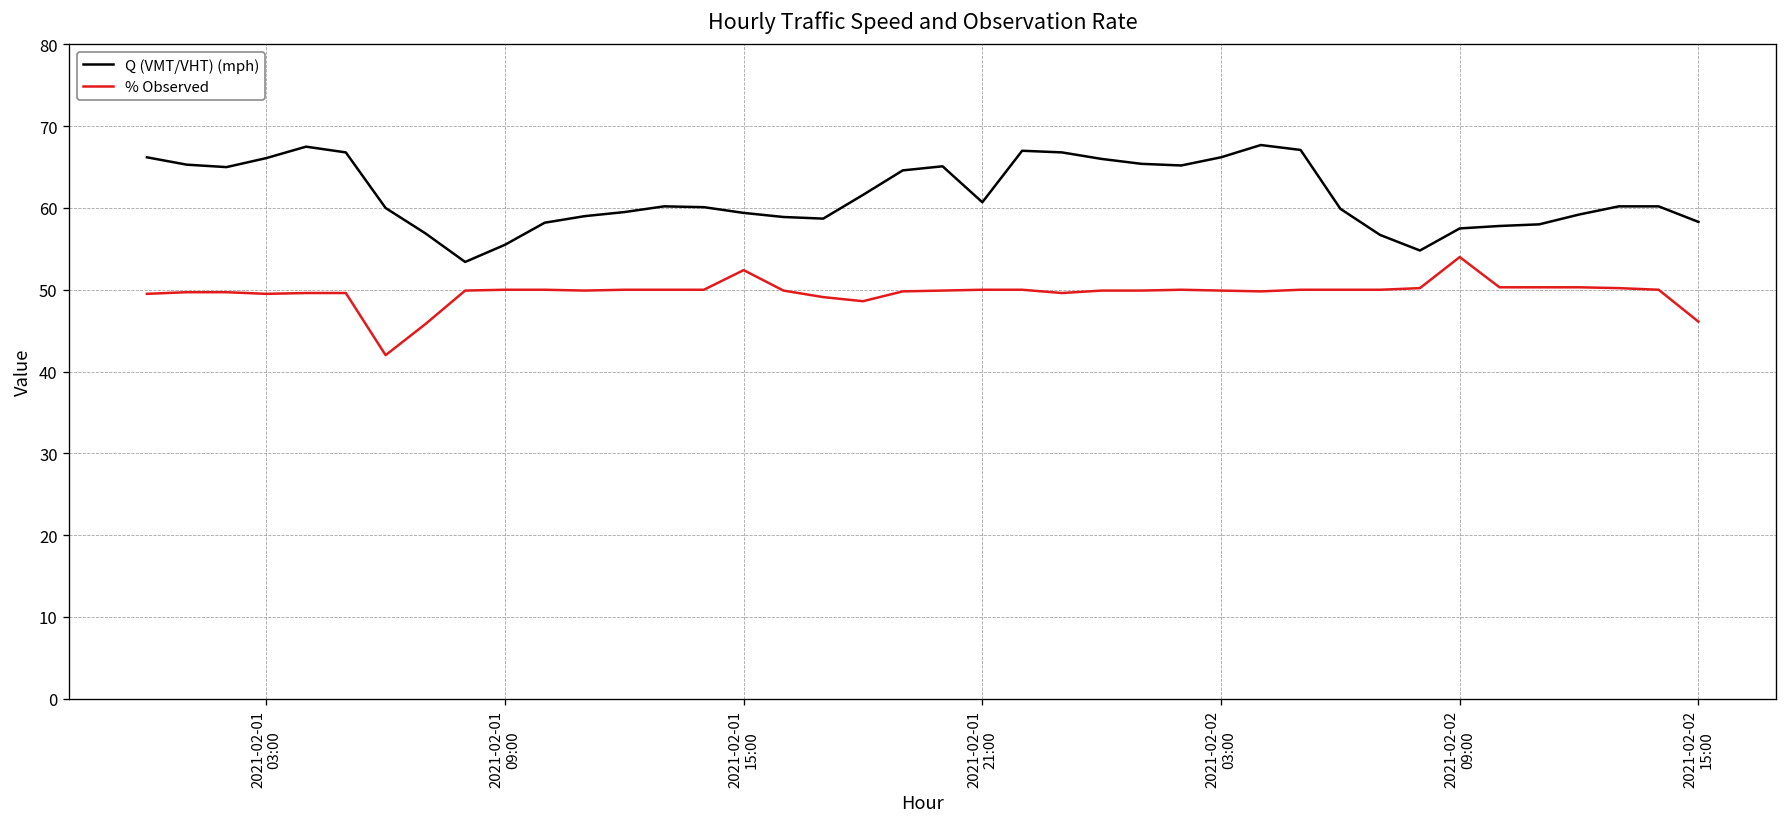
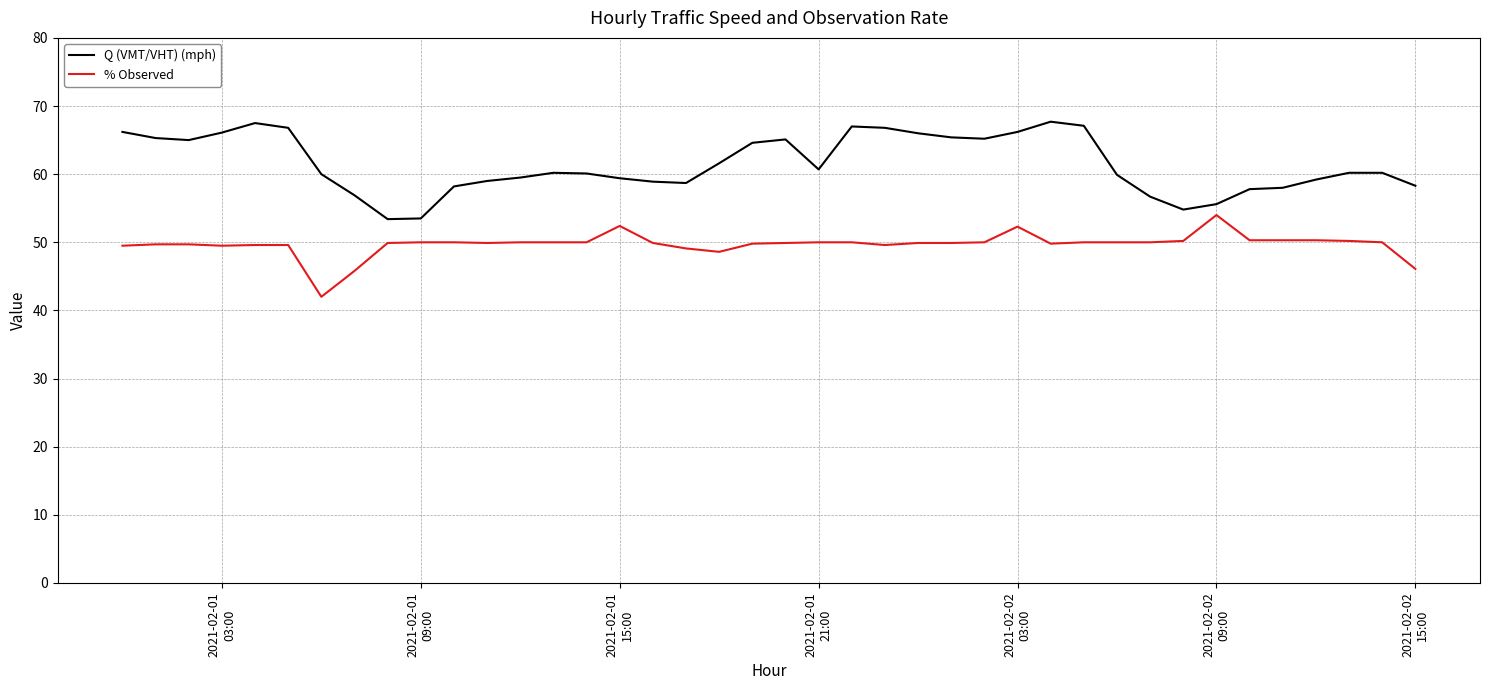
  {
    "Q (VMT/VHT) (mph)": {
      "2021-02-01 03:00": 66,
-     "2021-02-01 09:00": 56,
+     "2021-02-01 09:00": 54,
      "2021-02-01 15:00": 59,
      "2021-02-01 21:00": 61,
      "2021-02-02 03:00": 66,
-     "2021-02-02 09:00": 58,
+     "2021-02-02 09:00": 56,
      "2021-02-02 15:00": 58
    },
    "% Observed": {
      "2021-02-01 03:00": 50,
      "2021-02-01 09:00": 50,
      "2021-02-01 15:00": 52,
      "2021-02-01 21:00": 50,
-     "2021-02-02 03:00": 50,
+     "2021-02-02 03:00": 52,
      "2021-02-02 09:00": 54,
      "2021-02-02 15:00": 46
    }
  }
